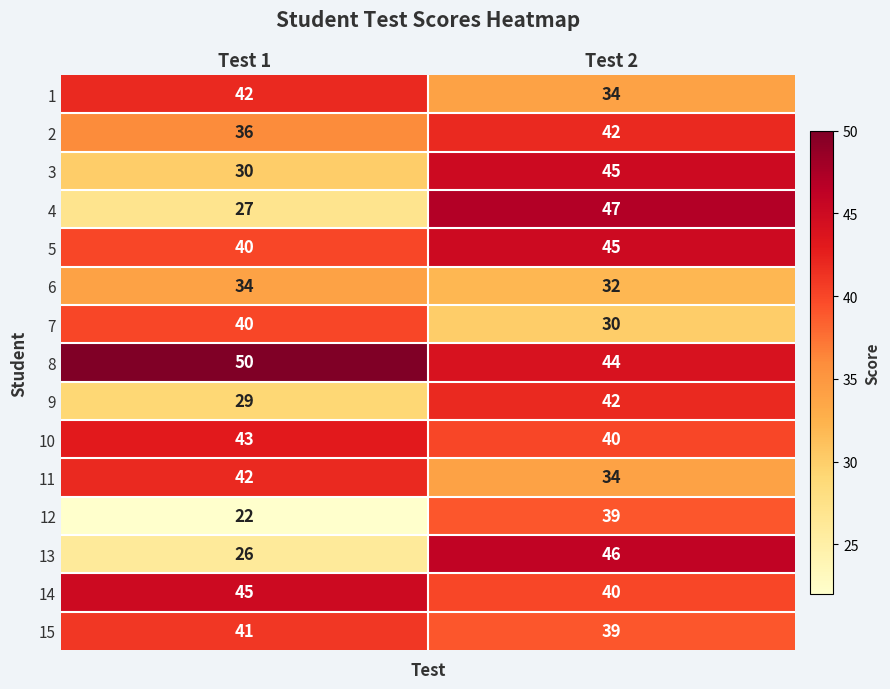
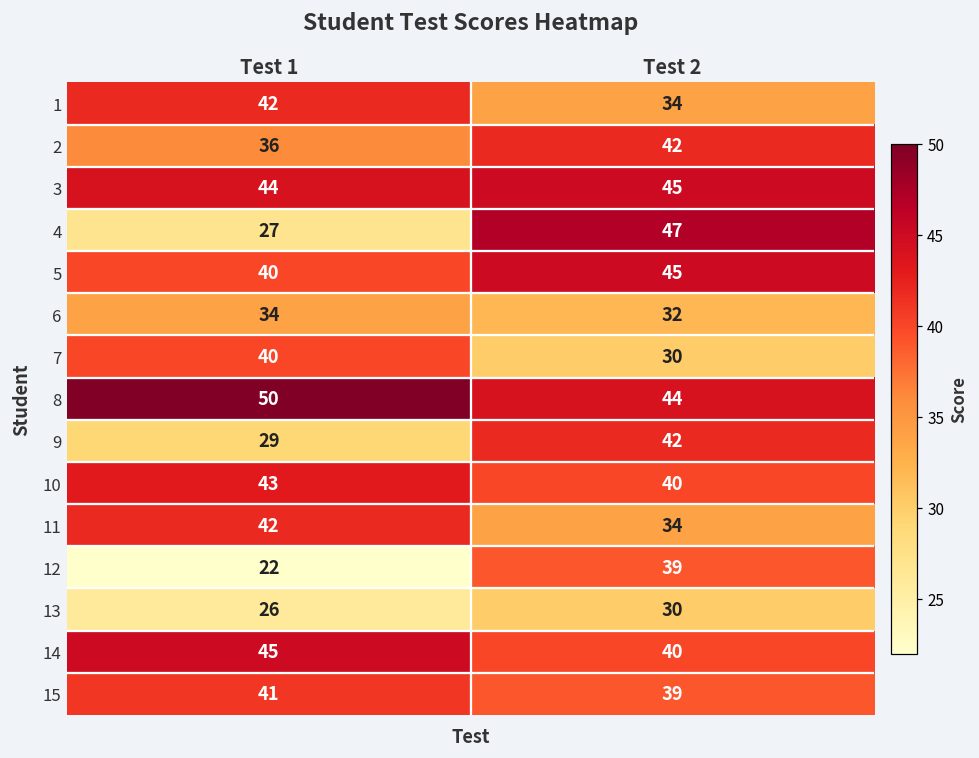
  {
    "1": {
      "Test 1": 42,
      "Test 2": 34
    },
    "2": {
      "Test 1": 36,
      "Test 2": 42
    },
    "3": {
-     "Test 1": 30,
+     "Test 1": 44,
      "Test 2": 45
    },
    "4": {
      "Test 1": 27,
      "Test 2": 47
    },
    "5": {
      "Test 1": 40,
      "Test 2": 45
    },
    "6": {
      "Test 1": 34,
      "Test 2": 32
    },
    "7": {
      "Test 1": 40,
      "Test 2": 30
    },
    "8": {
      "Test 1": 50,
      "Test 2": 44
    },
    "9": {
      "Test 1": 29,
      "Test 2": 42
    },
    "10": {
      "Test 1": 43,
      "Test 2": 40
    },
    "11": {
      "Test 1": 42,
      "Test 2": 34
    },
    "12": {
      "Test 1": 22,
      "Test 2": 39
    },
    "13": {
      "Test 1": 26,
-     "Test 2": 46
+     "Test 2": 30
    },
    "14": {
      "Test 1": 45,
      "Test 2": 40
    },
    "15": {
      "Test 1": 41,
      "Test 2": 39
    }
  }
